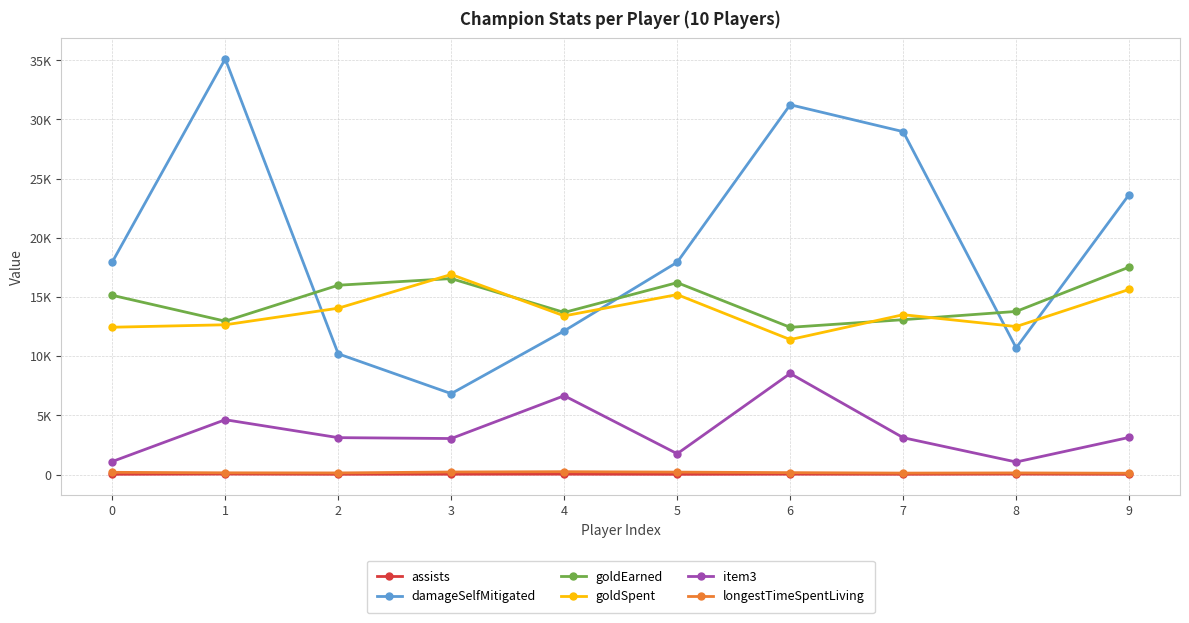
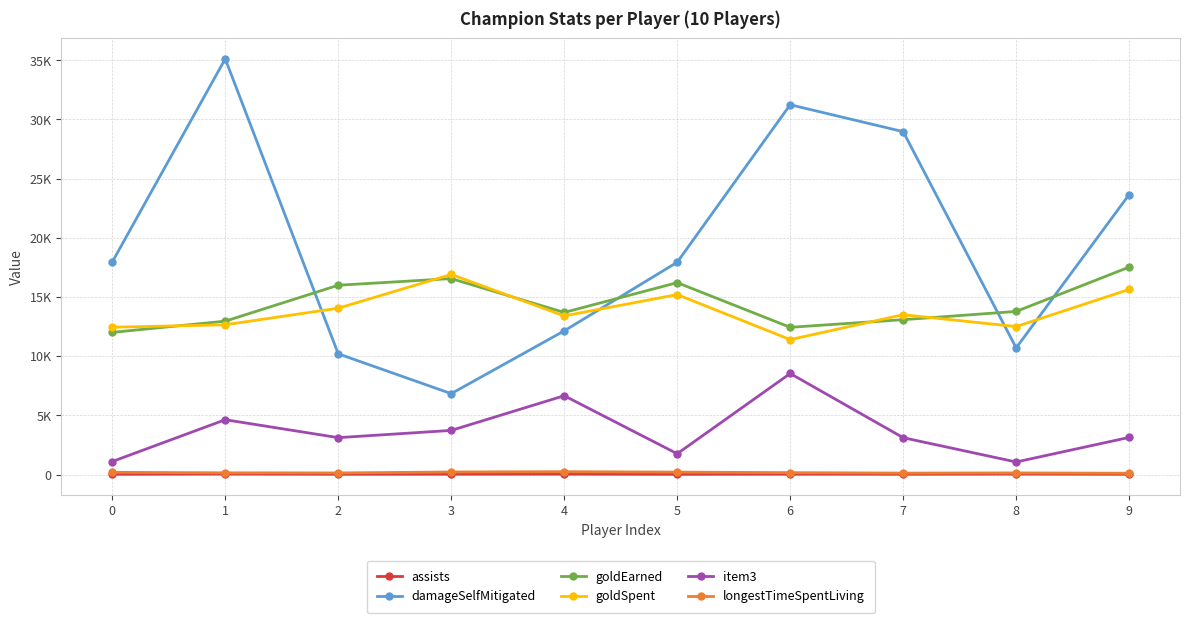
  {
    "damageSelfMitigated": {
      "0": 17900,
      "1": 35100,
      "2": 10200,
      "3": 6800,
      "4": 12100,
      "5": 17900,
      "6": 31200,
      "7": 29000,
      "8": 10700,
      "9": 23700
    },
    "goldEarned": {
-     "0": 15100,
+     "0": 12000,
      "1": 13000,
      "2": 16000,
      "3": 16600,
      "4": 13700,
      "5": 16200,
      "6": 12400,
      "7": 13100,
      "8": 13800,
      "9": 17500
    },
    "goldSpent": {
      "0": 12400,
      "1": 12700,
      "2": 14100,
      "3": 16900,
      "4": 13400,
      "5": 15200,
      "6": 11400,
      "7": 13500,
      "8": 12500,
      "9": 15600
    },
    "item3": {
      "0": 1100,
      "1": 4600,
      "2": 3100,
-     "3": 3000,
+     "3": 3700,
      "4": 6700,
      "5": 1800,
      "6": 8500,
      "7": 3100,
      "8": 1100,
      "9": 3100
    }
  }
